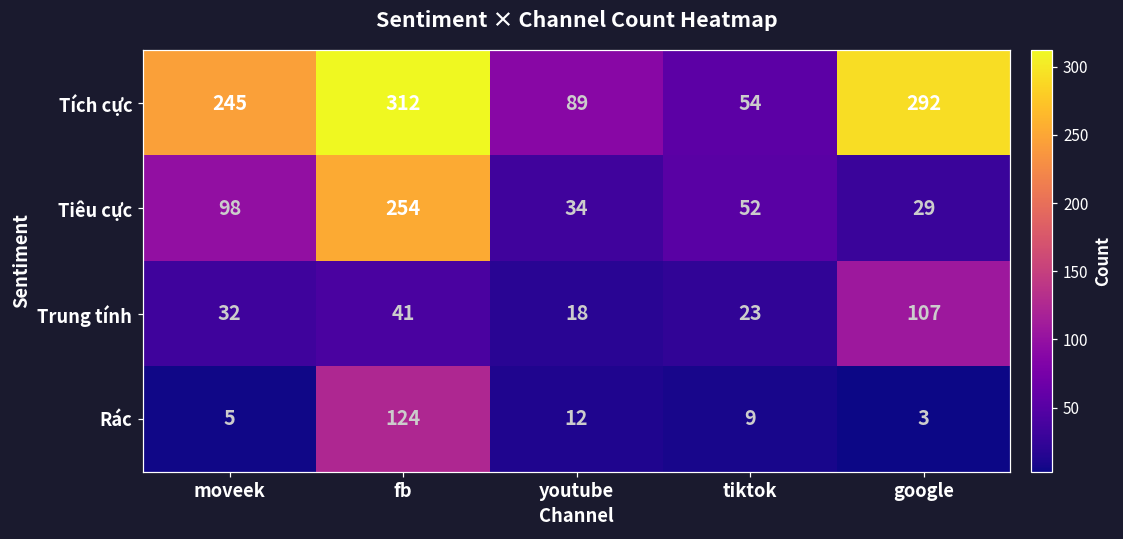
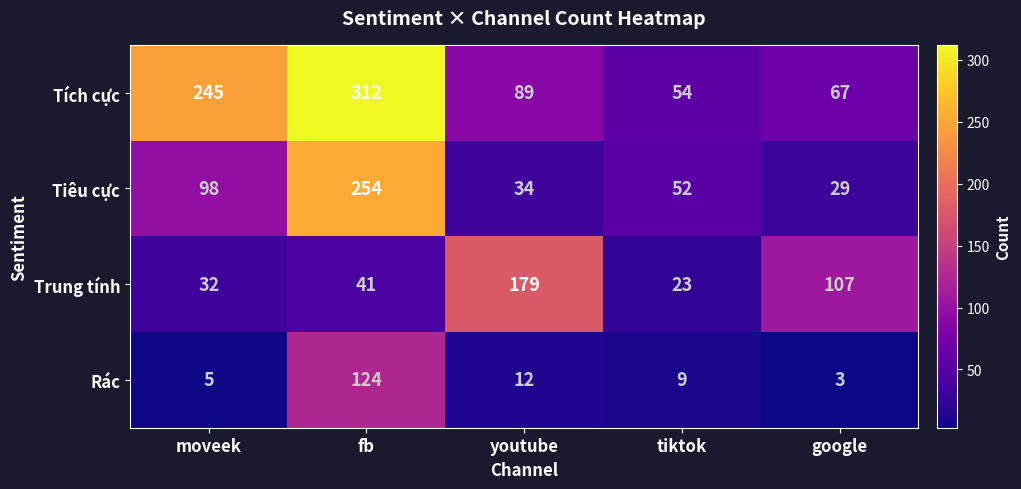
  {
    "Tích cực": {
      "moveek": 245,
      "fb": 312,
      "youtube": 89,
      "tiktok": 54,
-     "google": 292
+     "google": 67
    },
    "Tiêu cực": {
      "moveek": 98,
      "fb": 254,
      "youtube": 34,
      "tiktok": 52,
      "google": 29
    },
    "Trung tính": {
      "moveek": 32,
      "fb": 41,
-     "youtube": 18,
+     "youtube": 179,
      "tiktok": 23,
      "google": 107
    },
    "Rác": {
      "moveek": 5,
      "fb": 124,
      "youtube": 12,
      "tiktok": 9,
      "google": 3
    }
  }
